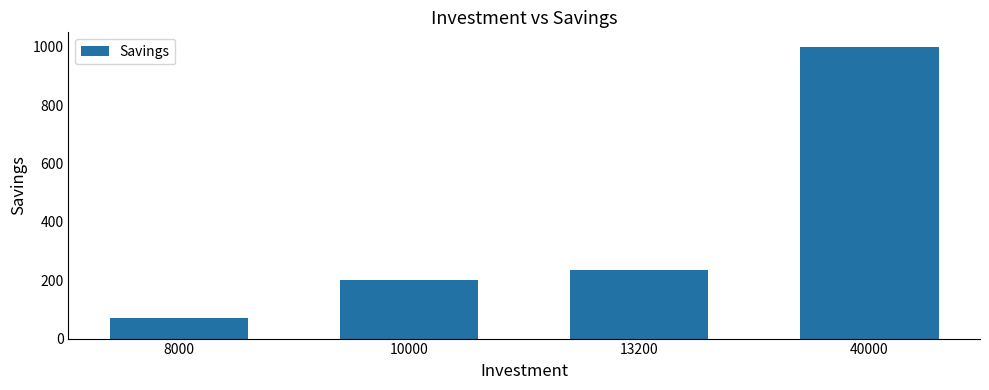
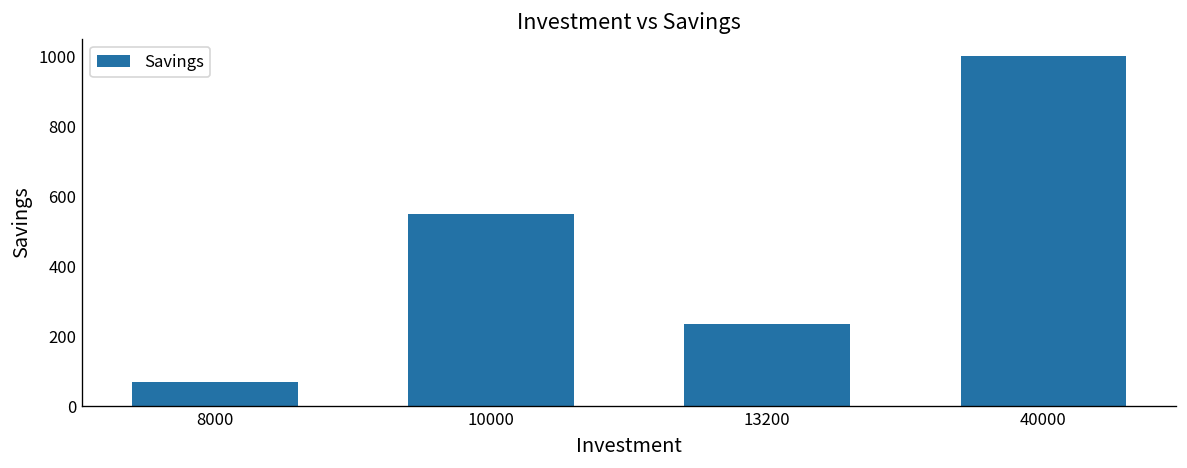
  {
    "8000": 70,
-   "10000": 200,
+   "10000": 550,
    "13200": 230,
    "40000": 1000
  }
